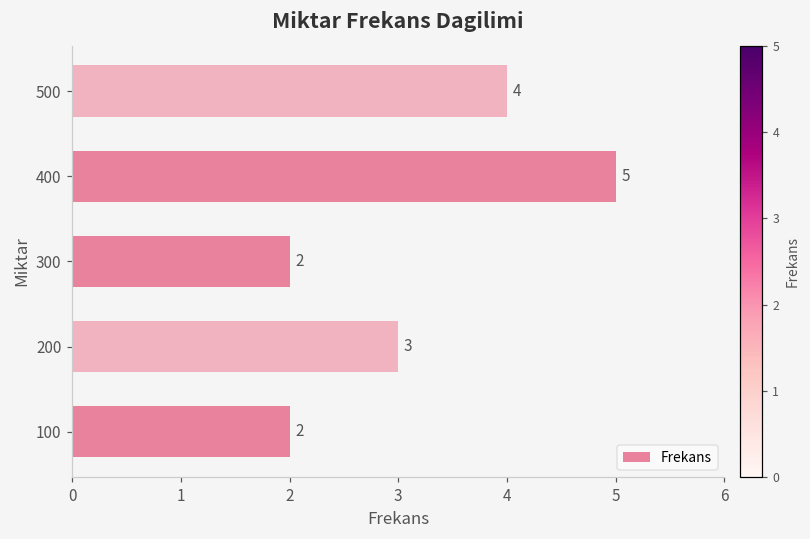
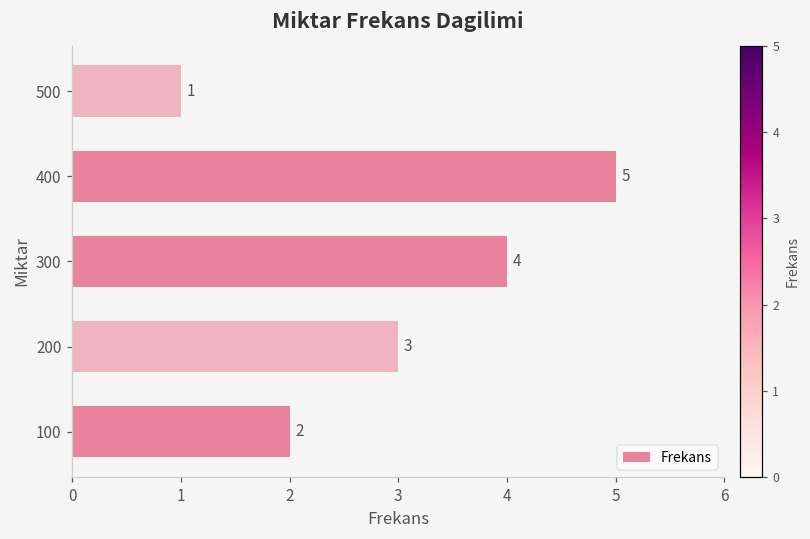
  {
-   "500": 4,
+   "500": 1,
    "400": 5,
-   "300": 2,
+   "300": 4,
    "200": 3,
    "100": 2
  }
